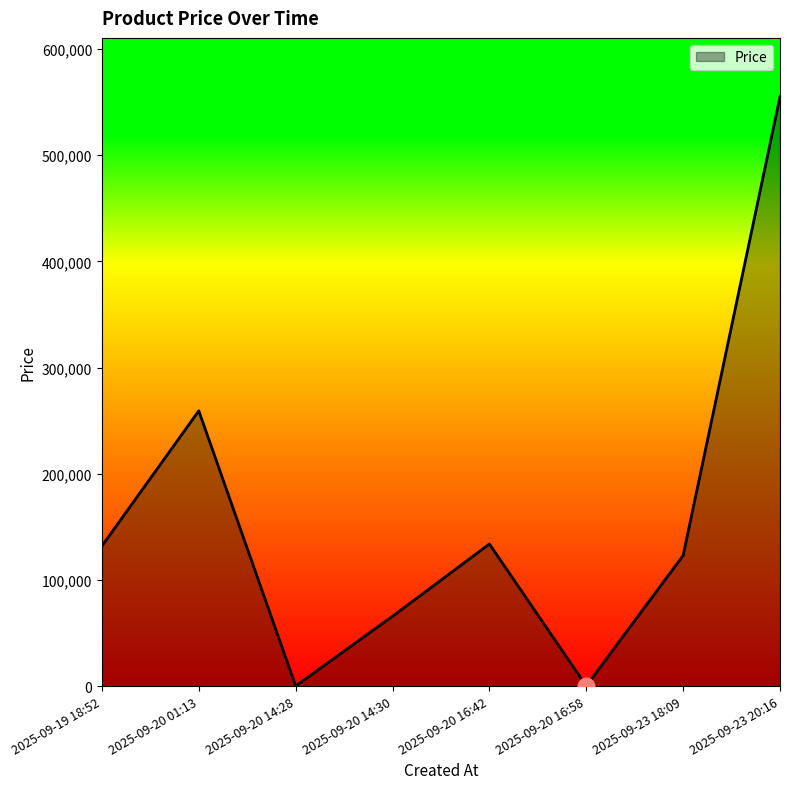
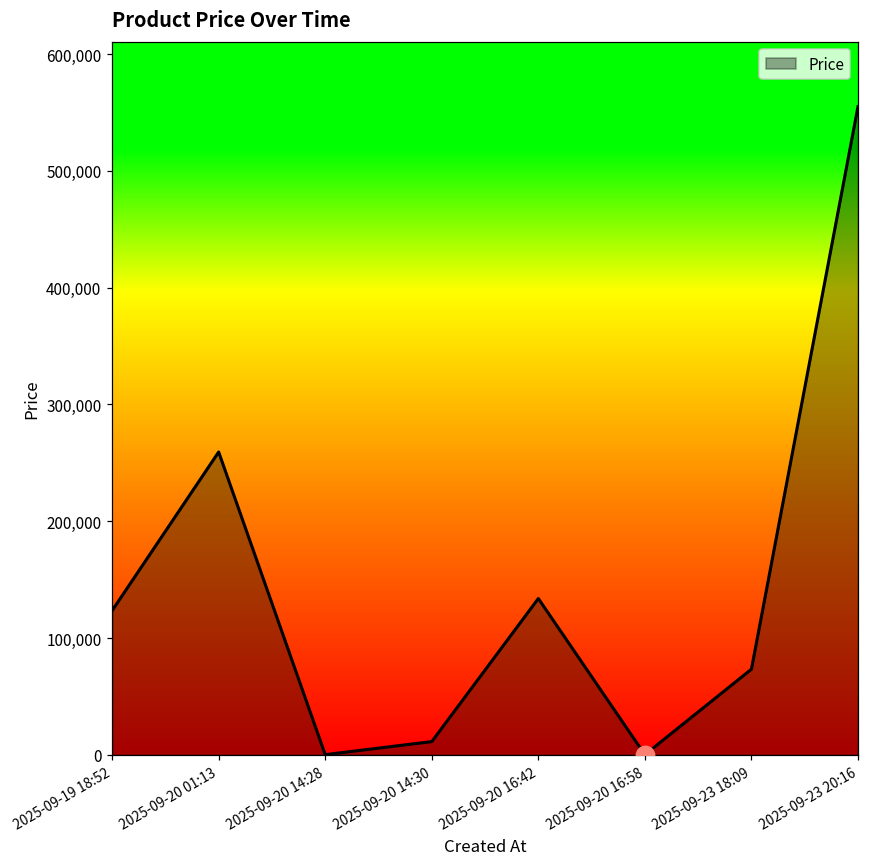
  {
    "Price": {
-     "2025-09-19 18:52": "132,000",
+     "2025-09-19 18:52": "123,000",
      "2025-09-20 01:13": "259,000",
      "2025-09-20 14:28": "0",
-     "2025-09-20 14:30": "66,000",
+     "2025-09-20 14:30": "11,000",
      "2025-09-20 16:42": "134,000",
-     "2025-09-23 18:09": "123,000",
+     "2025-09-23 18:09": "73,000",
      "2025-09-23 20:16": "555,000"
    }
  }
